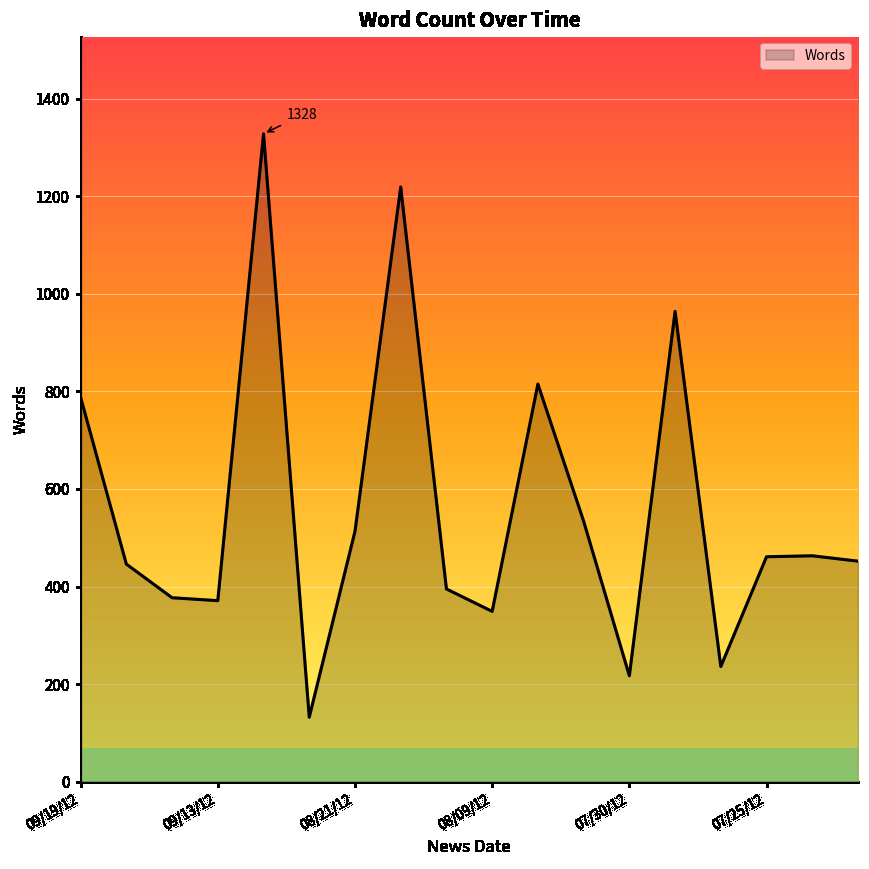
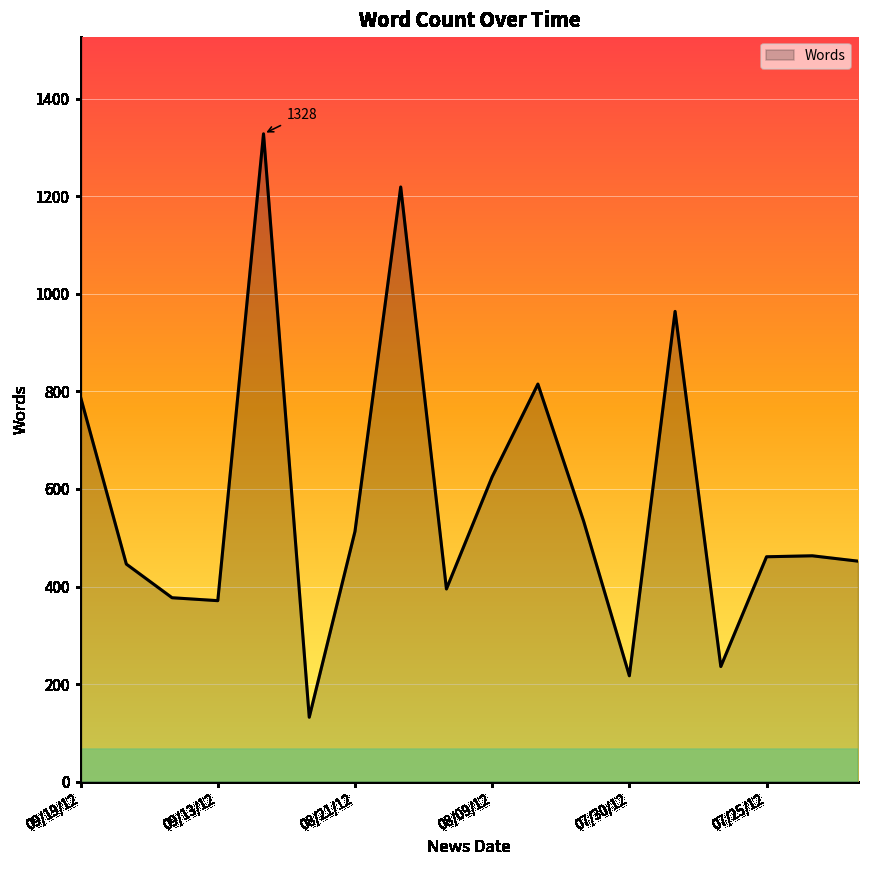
  {
    "09/19/12": 790,
    "09/13/12": 370,
    "08/21/12": 510,
-   "08/09/12": 350
+   "08/09/12": 630
  }
